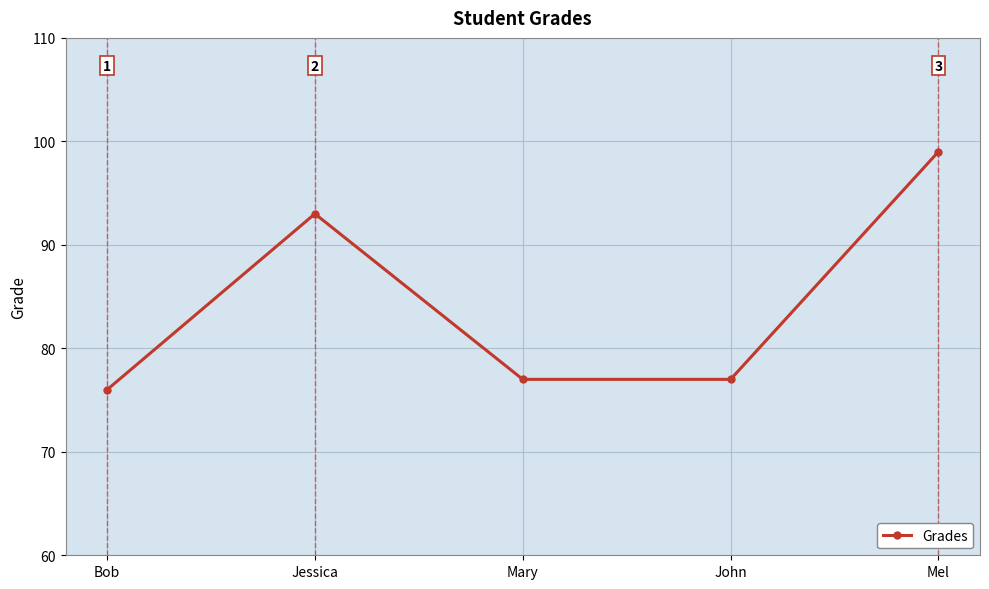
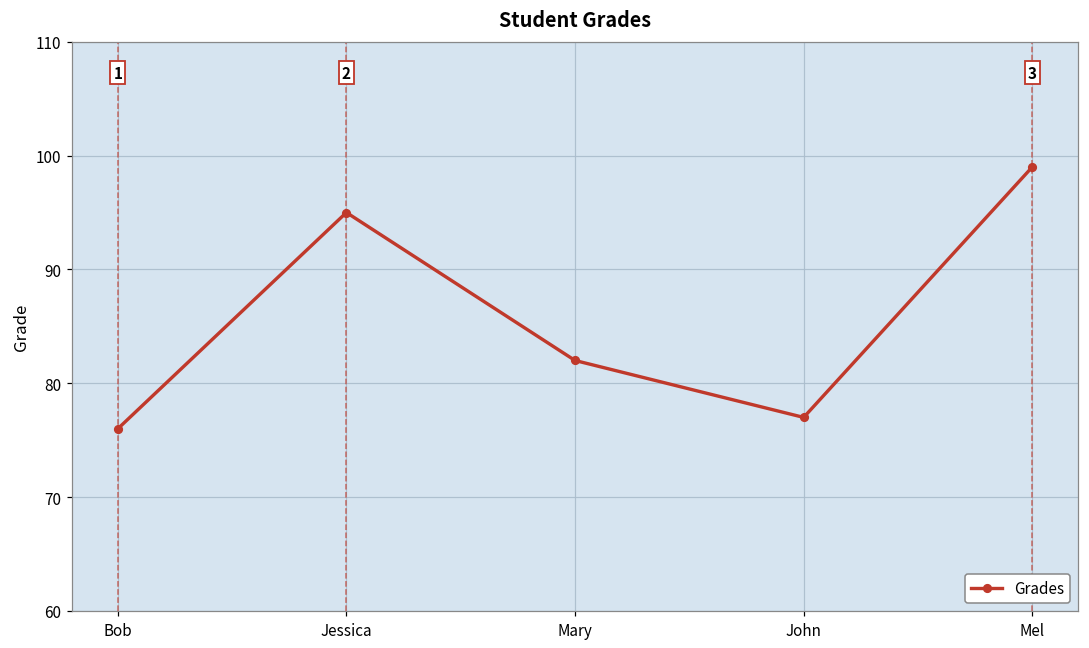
  {
    "Bob": 76,
-   "Jessica": 93,
-   "Mary": 77,
+   "Jessica": 95,
+   "Mary": 82,
    "John": 77,
    "Mel": 99
  }
